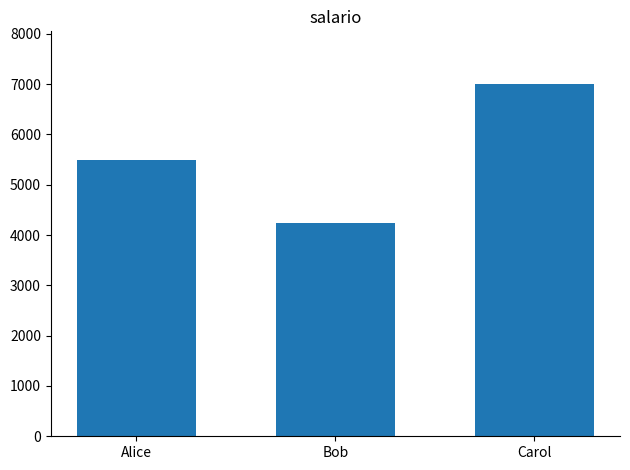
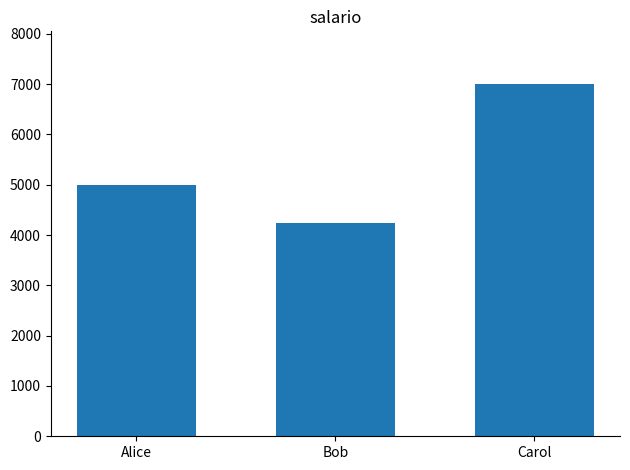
  {
-   "Alice": 5500,
+   "Alice": 5000,
    "Bob": 4200,
    "Carol": 7000
  }
